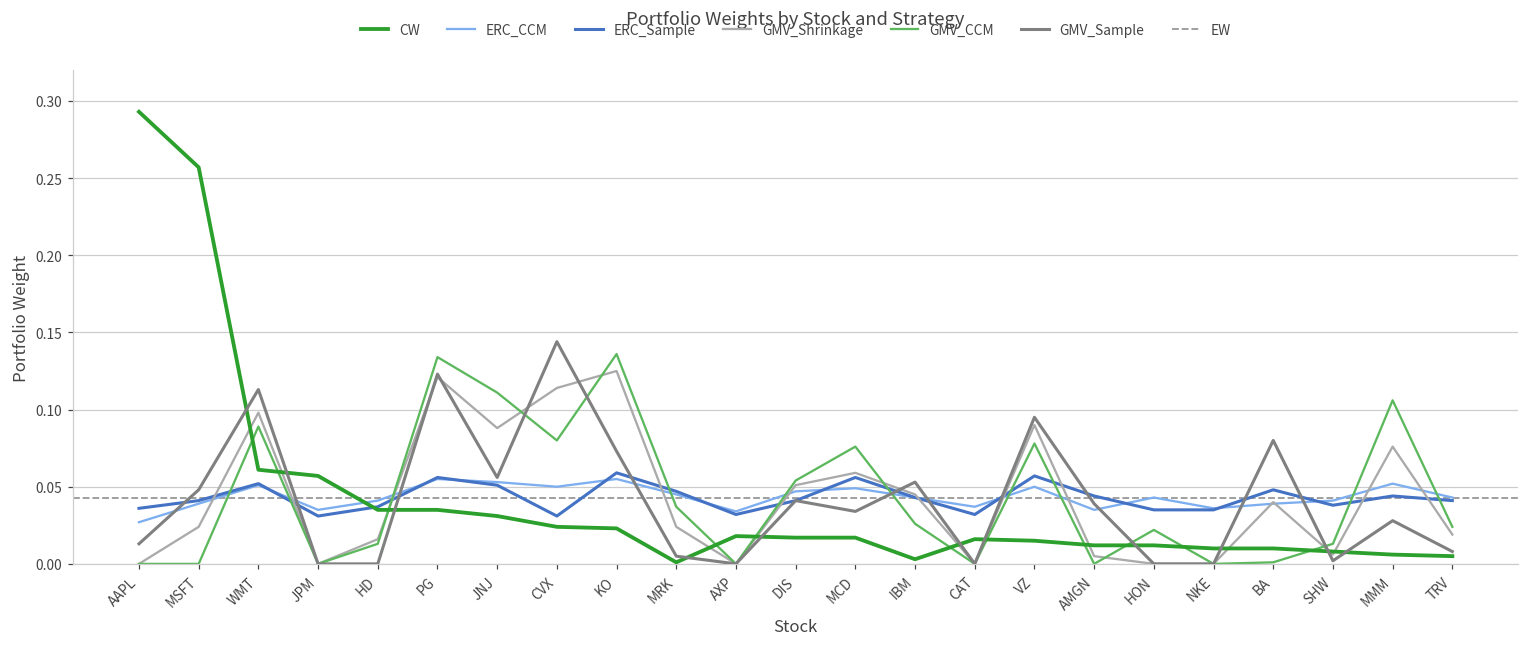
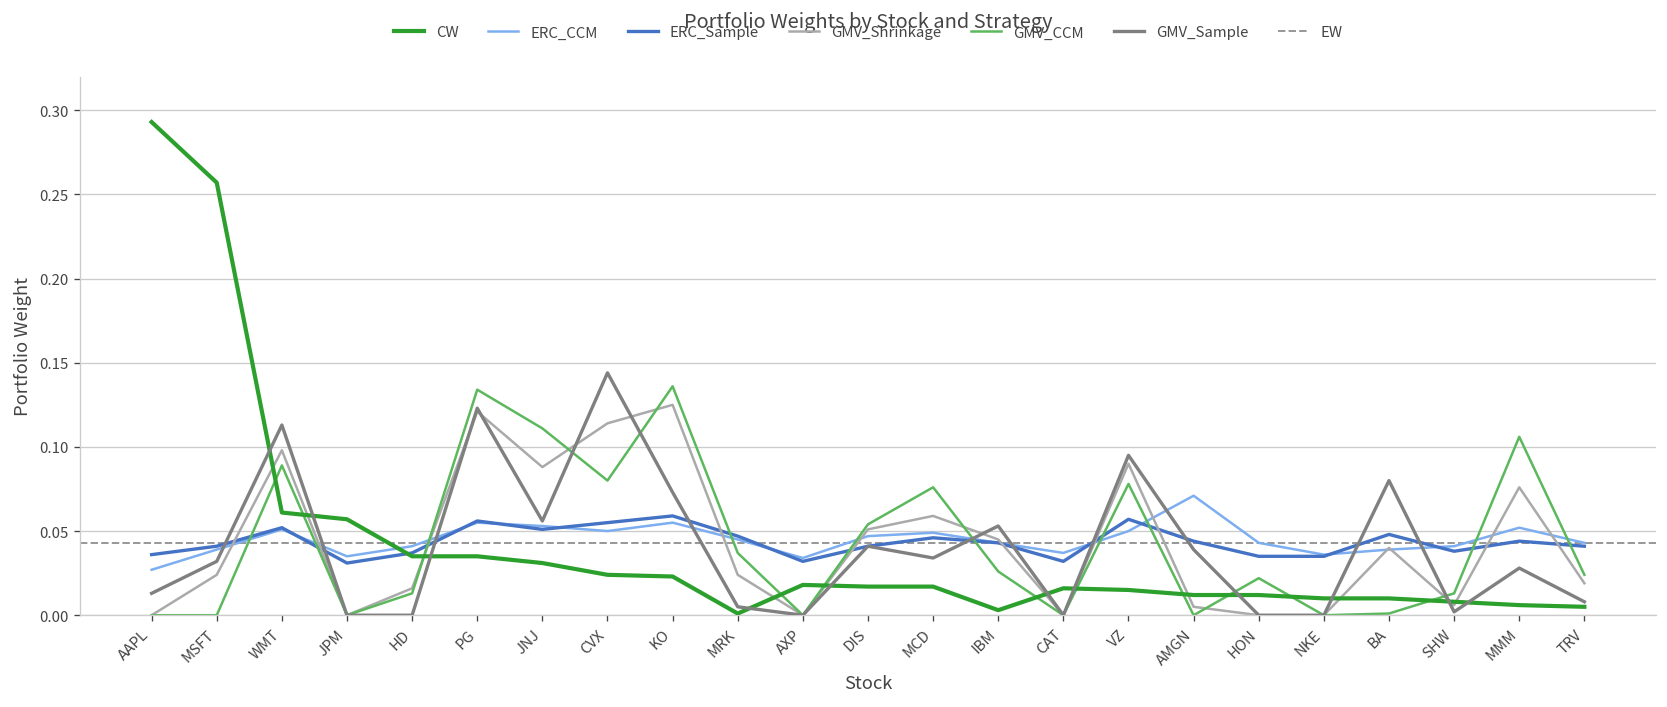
  {
    "CW": {
      "AAPL": 0.293,
      "MSFT": 0.257,
      "WMT": 0.061,
      "JPM": 0.057,
      "HD": 0.035,
      "PG": 0.035,
      "JNJ": 0.031,
      "CVX": 0.024,
      "KO": 0.023,
      "MRK": 0.001,
      "AXP": 0.018,
      "DIS": 0.017,
      "MCD": 0.017,
      "IBM": 0.003,
      "CAT": 0.016,
      "VZ": 0.015,
      "AMGN": 0.012,
      "HON": 0.012,
      "NKE": 0.010,
      "BA": 0.010,
      "SHW": 0.008,
      "MMM": 0.006,
      "TRV": 0.005
    },
    "ERC_CCM": {
      "AAPL": 0.027,
      "MSFT": 0.039,
      "JPM": 0.035,
      "HD": 0.041,
      "JNJ": 0.053,
      "CVX": 0.050,
      "KO": 0.055,
      "MRK": 0.045,
      "AXP": 0.034,
      "DIS": 0.047,
      "MCD": 0.049,
      "CAT": 0.037,
      "VZ": 0.050,
-     "AMGN": 0.035,
+     "AMGN": 0.071,
      "HON": 0.043,
      "SHW": 0.041,
      "MMM": 0.052,
      "TRV": 0.043
    },
    "ERC_Sample": {
      "AAPL": 0.036,
      "MSFT": 0.041,
      "JPM": 0.031,
      "HD": 0.037,
      "JNJ": 0.051,
-     "CVX": 0.031,
+     "CVX": 0.055,
      "KO": 0.059,
      "MRK": 0.047,
      "AXP": 0.032,
-     "MCD": 0.056,
+     "MCD": 0.046,
      "CAT": 0.032,
      "VZ": 0.057,
      "AMGN": 0.044,
      "HON": 0.035,
      "BA": 0.048,
      "SHW": 0.038,
      "MMM": 0.044,
      "TRV": 0.041
    },
    "GMV_Shrinkage": {
      "MSFT": 0.024,
      "WMT": 0.098,
      "HD": 0.016,
      "PG": 0.121,
      "JNJ": 0.088,
      "CVX": 0.114,
      "KO": 0.125,
      "MRK": 0.024,
      "DIS": 0.051,
      "MCD": 0.059,
      "IBM": 0.045,
      "VZ": 0.090,
      "AMGN": 0.005,
      "SHW": 0.006,
      "MMM": 0.076,
      "TRV": 0.019
    },
    "GMV_CCM": {
      "MSFT": 0.000,
      "WMT": 0.089,
      "HD": 0.013,
      "PG": 0.134,
      "JNJ": 0.111,
      "CVX": 0.080,
      "KO": 0.136,
      "MRK": 0.037,
      "DIS": 0.054,
      "MCD": 0.076,
      "IBM": 0.026,
      "VZ": 0.078,
      "AMGN": 0.000,
      "HON": 0.022,
      "BA": 0.001,
      "SHW": 0.013,
      "MMM": 0.106,
      "TRV": 0.024
    },
    "GMV_Sample": {
      "AAPL": 0.013,
-     "MSFT": 0.048,
+     "MSFT": 0.032,
      "WMT": 0.113,
      "HD": 0.000,
      "PG": 0.123,
      "JNJ": 0.056,
      "CVX": 0.144,
      "KO": 0.073,
      "MRK": 0.005,
      "MCD": 0.034,
      "IBM": 0.053,
      "VZ": 0.095,
      "AMGN": 0.039,
      "BA": 0.080,
      "SHW": 0.002,
      "MMM": 0.028,
      "TRV": 0.008
    }
  }
